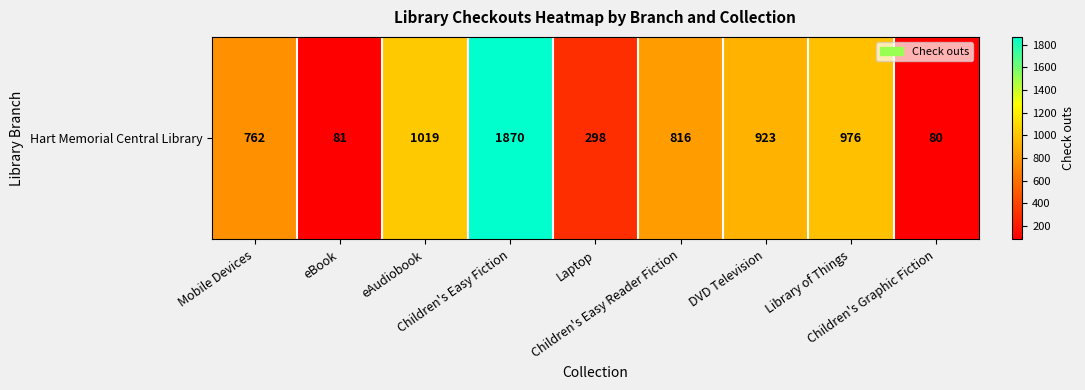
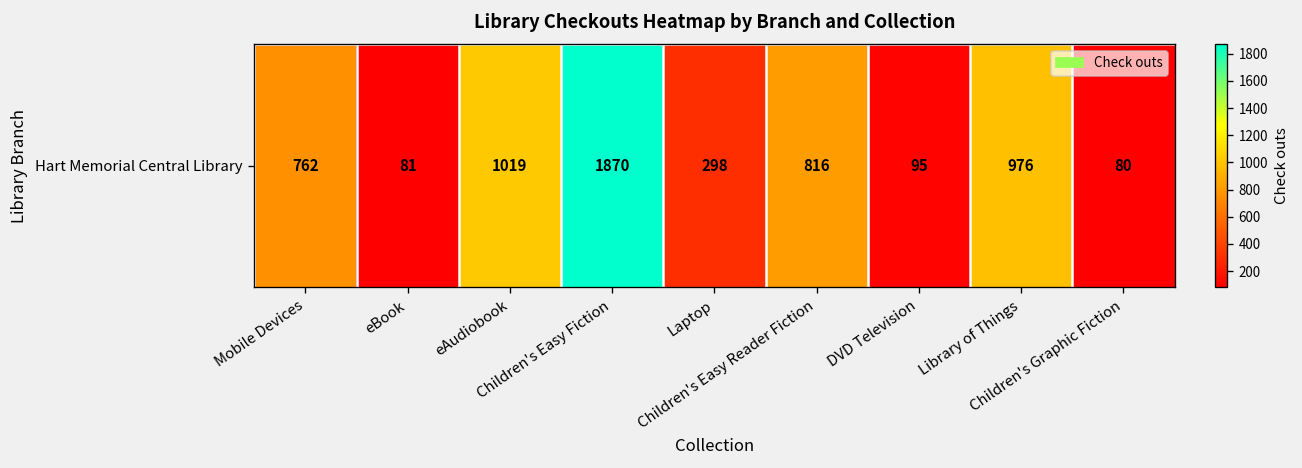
  {
    "Hart Memorial Central Library": {
      "Mobile Devices": 762,
      "eBook": 81,
      "eAudiobook": 1019,
      "Children's Easy Fiction": 1870,
      "Laptop": 298,
      "Children's Easy Reader Fiction": 816,
-     "DVD Television": 923,
+     "DVD Television": 95,
      "Library of Things": 976,
      "Children's Graphic Fiction": 80
    }
  }
